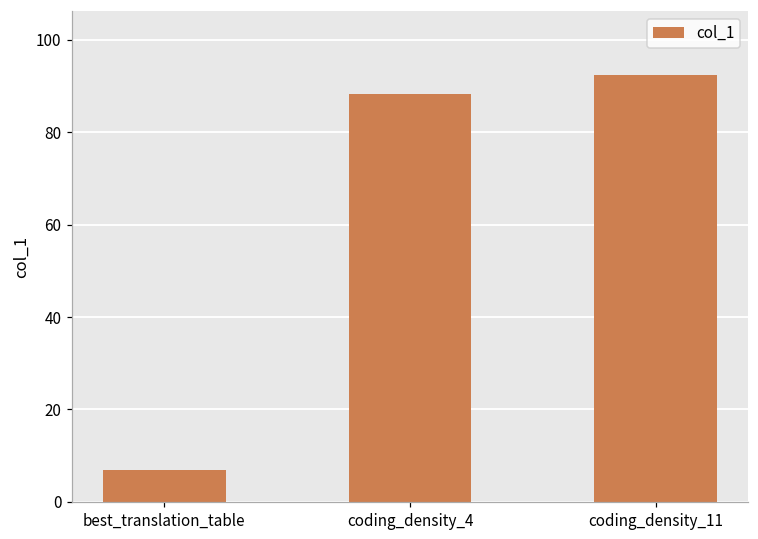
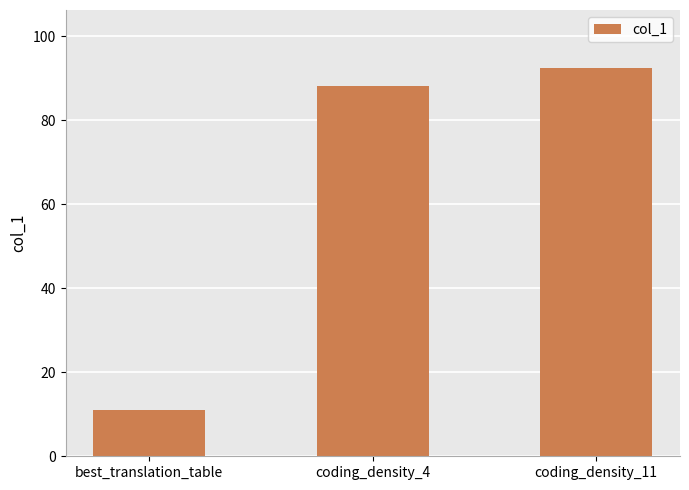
  {
-   "best_translation_table": 7,
+   "best_translation_table": 11,
    "coding_density_4": 88,
    "coding_density_11": 92
  }
